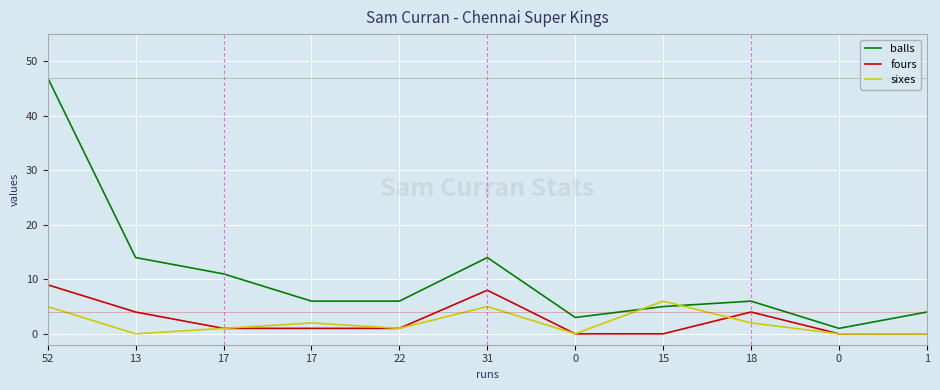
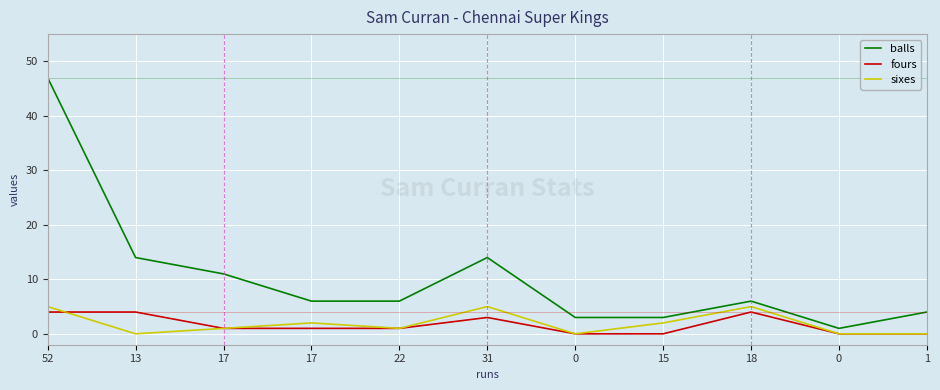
  {
    "balls": {
      "52": 47,
      "13": 14,
      "22": 6,
      "31": 14,
-     "15": 5,
+     "15": 3,
      "18": 6,
      "1": 4
    },
    "fours": {
-     "52": 9,
+     "52": 4,
      "13": 4,
-     "31": 8,
+     "31": 3,
      "15": 0,
      "18": 4
    },
    "sixes": {
      "52": 5,
      "13": 0,
      "31": 5,
-     "15": 6,
-     "18": 2
+     "15": 2,
+     "18": 5
    }
  }
